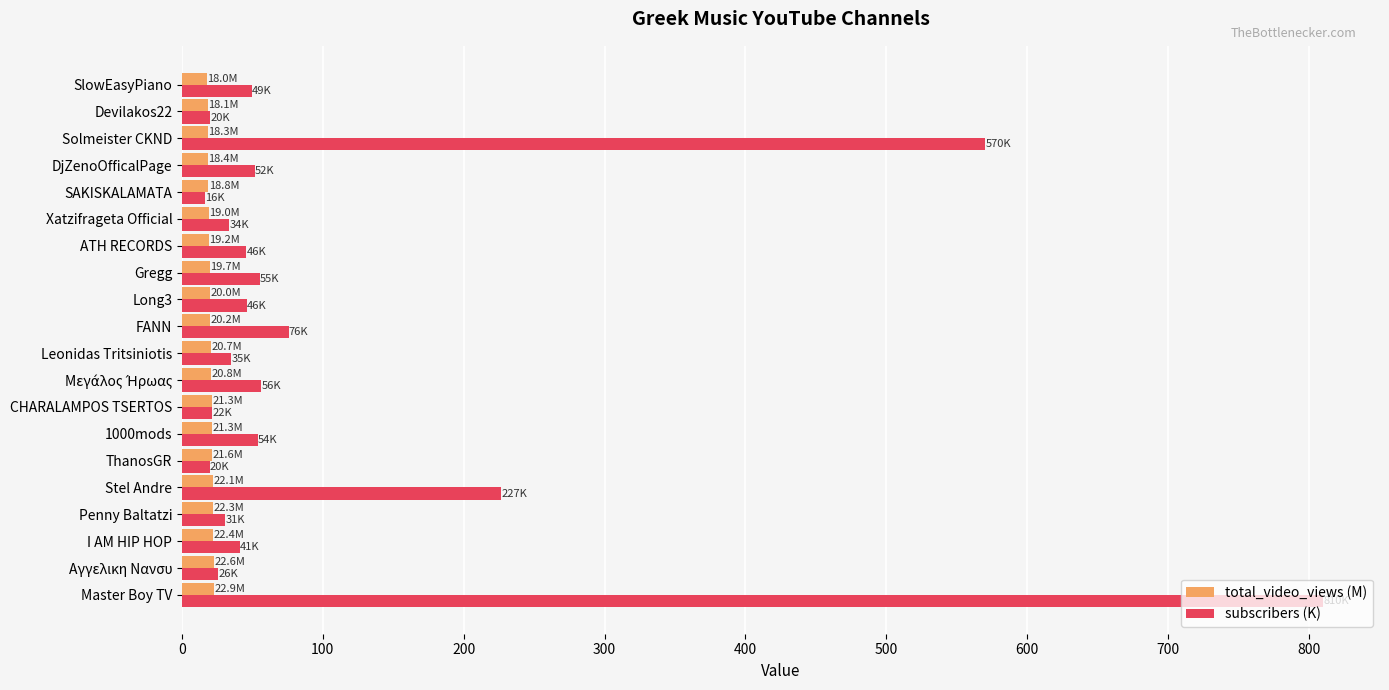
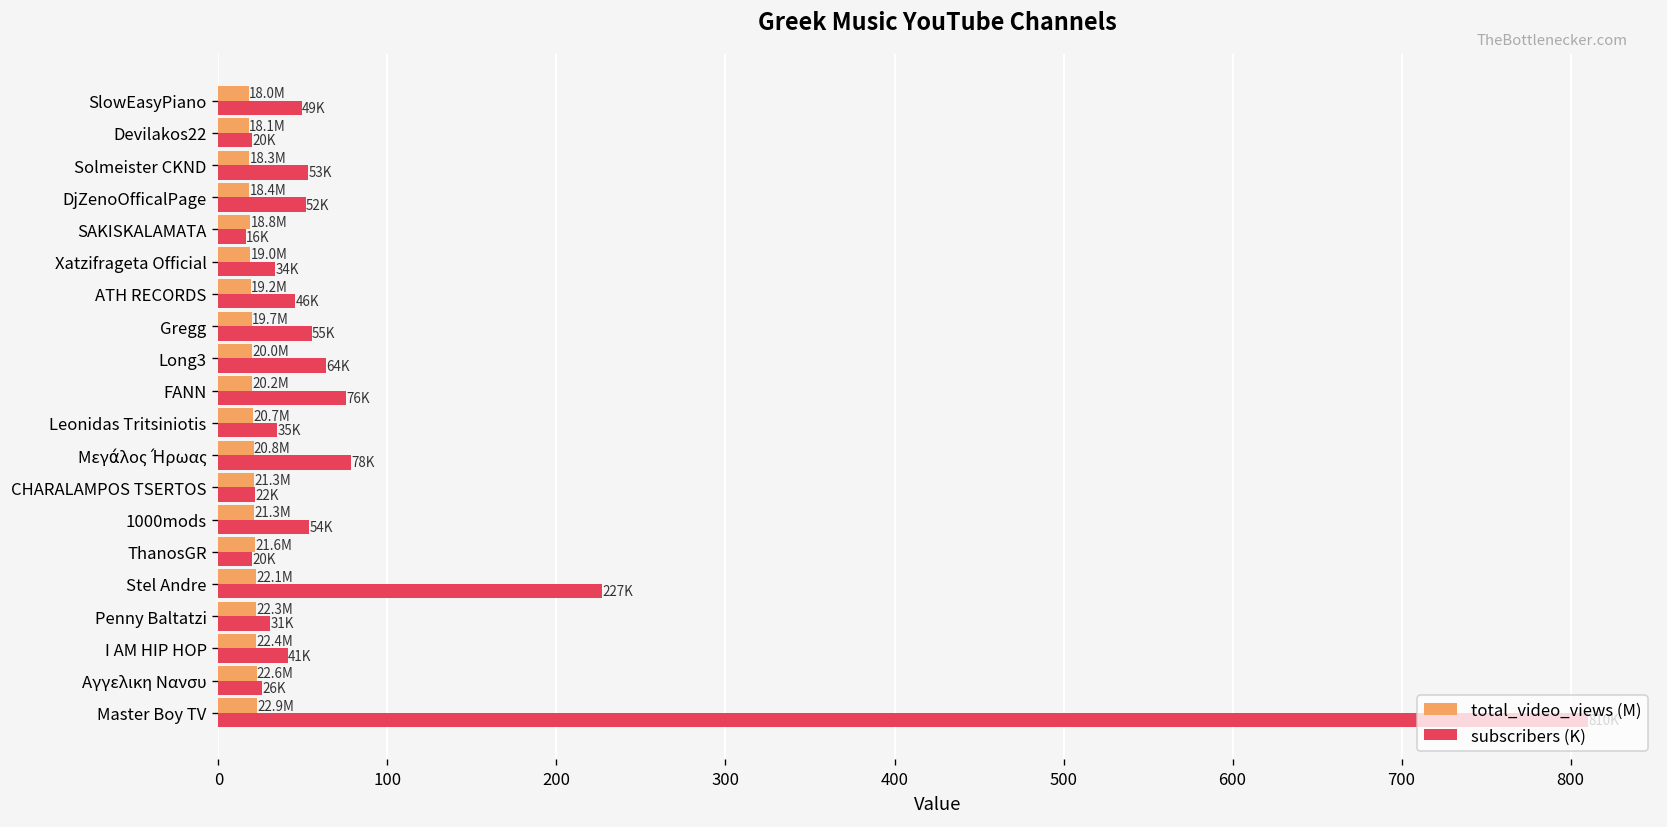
  {
    "total_video_views (M)": {
      "SlowEasyPiano": "18.0M",
      "Devilakos22": "18.1M",
      "Solmeister CKND": "18.3M",
      "DjZenoOfficalPage": "18.4M",
      "SAKISKALAMATA": "18.8M",
      "Xatzifrageta Official": "19.0M",
      "ATH RECORDS": "19.2M",
      "Gregg": "19.7M",
      "Long3": "20.0M",
      "FANN": "20.2M",
      "Leonidas Tritsiniotis": "20.7M",
      "Μεγάλος Ήρωας": "20.8M",
      "CHARALAMPOS TSERTOS": "21.3M",
      "1000mods": "21.3M",
      "ThanosGR": "21.6M",
      "Stel Andre": "22.1M",
      "Penny Baltatzi": "22.3M",
      "I AM HIP HOP": "22.4M",
      "Αγγελικη Νανσυ": "22.6M",
      "Master Boy TV": "22.9M"
    },
    "subscribers (K)": {
      "SlowEasyPiano": "49K",
      "Devilakos22": "20K",
-     "Solmeister CKND": "570K",
+     "Solmeister CKND": "53K",
      "DjZenoOfficalPage": "52K",
      "SAKISKALAMATA": "16K",
      "Xatzifrageta Official": "34K",
      "ATH RECORDS": "46K",
      "Gregg": "55K",
-     "Long3": "46K",
+     "Long3": "64K",
      "FANN": "76K",
      "Leonidas Tritsiniotis": "35K",
-     "Μεγάλος Ήρωας": "56K",
+     "Μεγάλος Ήρωας": "78K",
      "CHARALAMPOS TSERTOS": "22K",
      "1000mods": "54K",
      "ThanosGR": "20K",
      "Stel Andre": "227K",
      "Penny Baltatzi": "31K",
      "I AM HIP HOP": "41K",
      "Αγγελικη Νανσυ": "26K"
    }
  }
